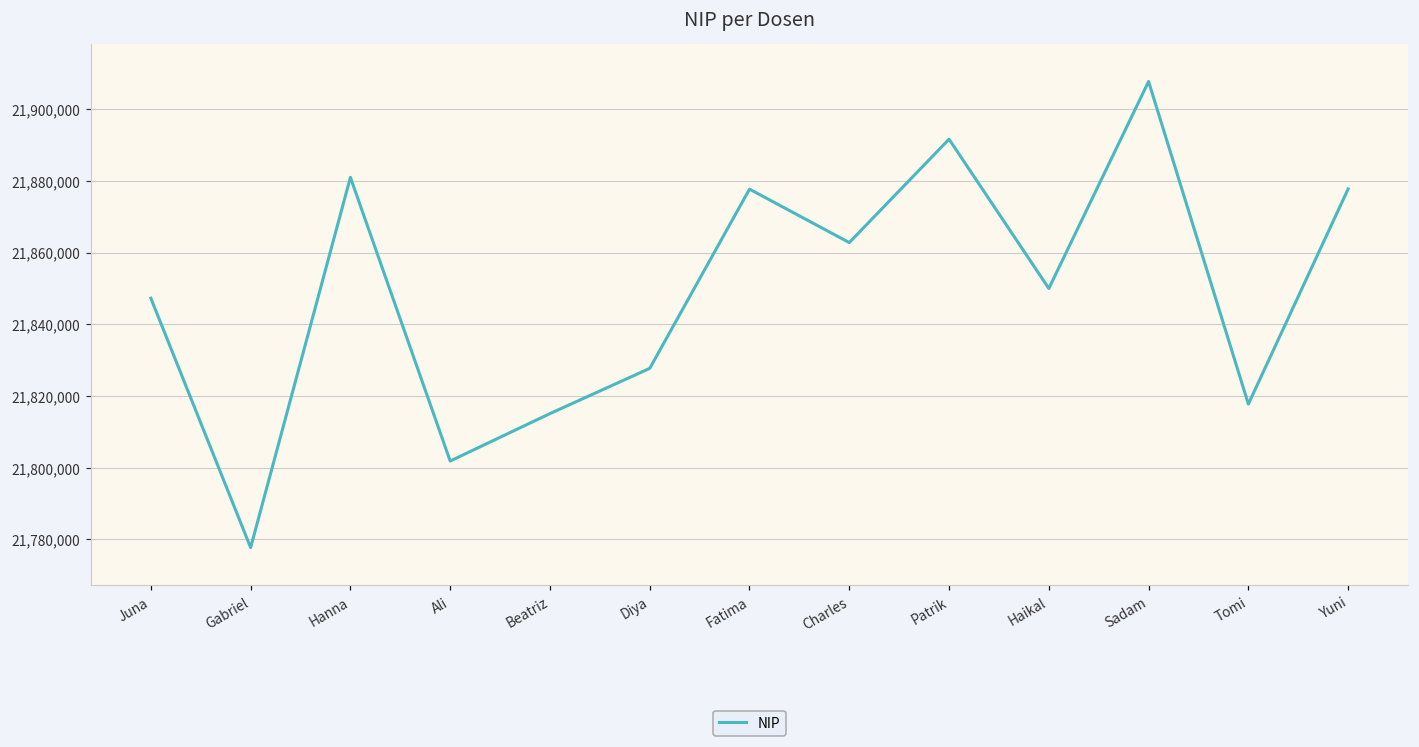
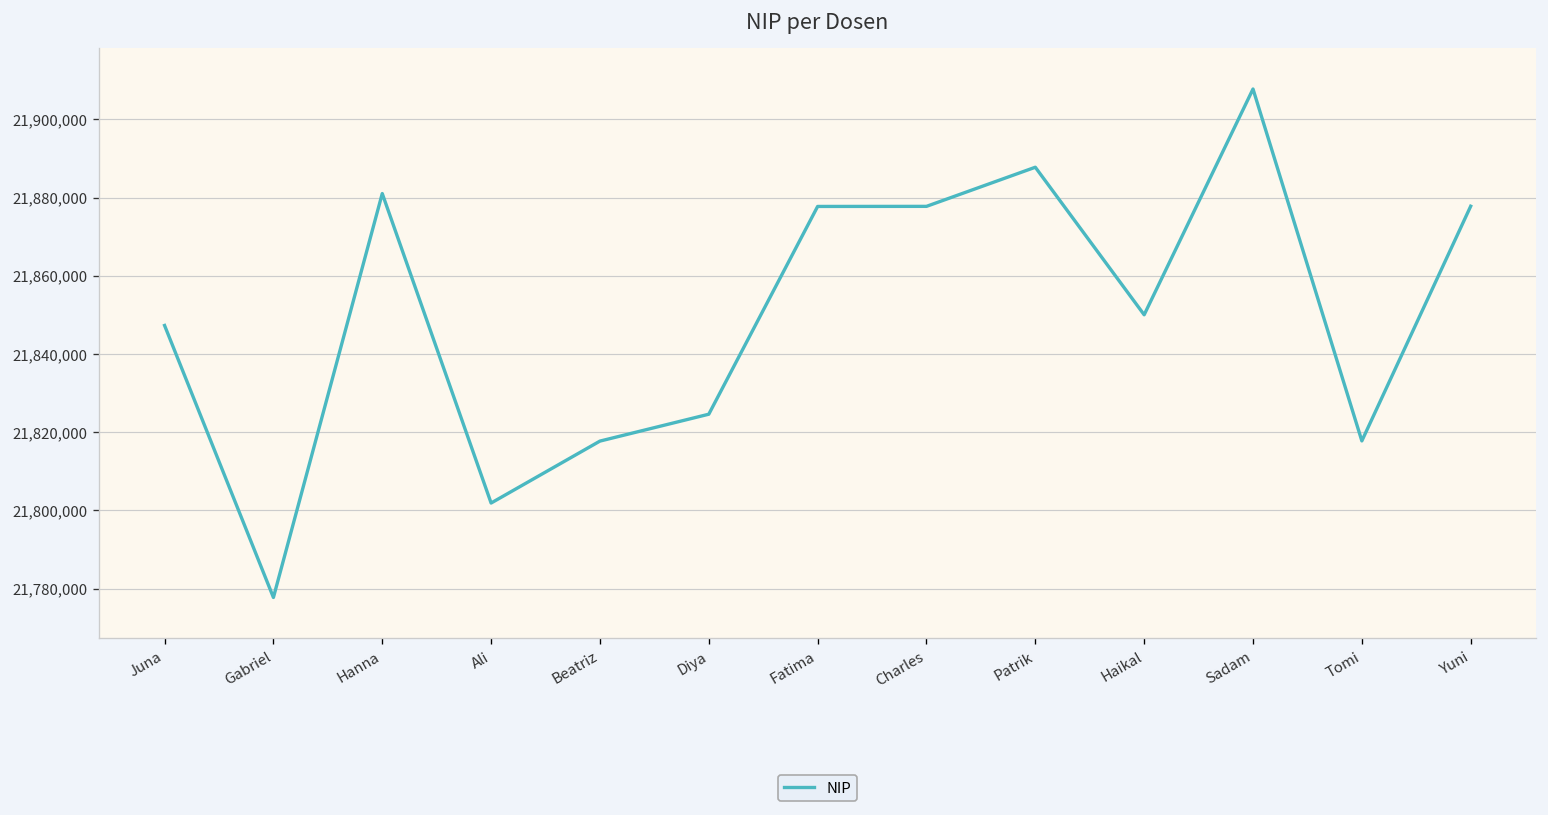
  {
    "Juna": "21,847,000",
    "Gabriel": "21,778,000",
    "Hanna": "21,881,000",
    "Ali": "21,802,000",
-   "Beatriz": "21,815,000",
-   "Diya": "21,828,000",
+   "Beatriz": "21,818,000",
+   "Diya": "21,825,000",
    "Fatima": "21,878,000",
-   "Charles": "21,863,000",
-   "Patrik": "21,892,000",
+   "Charles": "21,878,000",
+   "Patrik": "21,888,000",
    "Haikal": "21,850,000",
    "Sadam": "21,908,000",
    "Tomi": "21,818,000",
    "Yuni": "21,878,000"
  }
